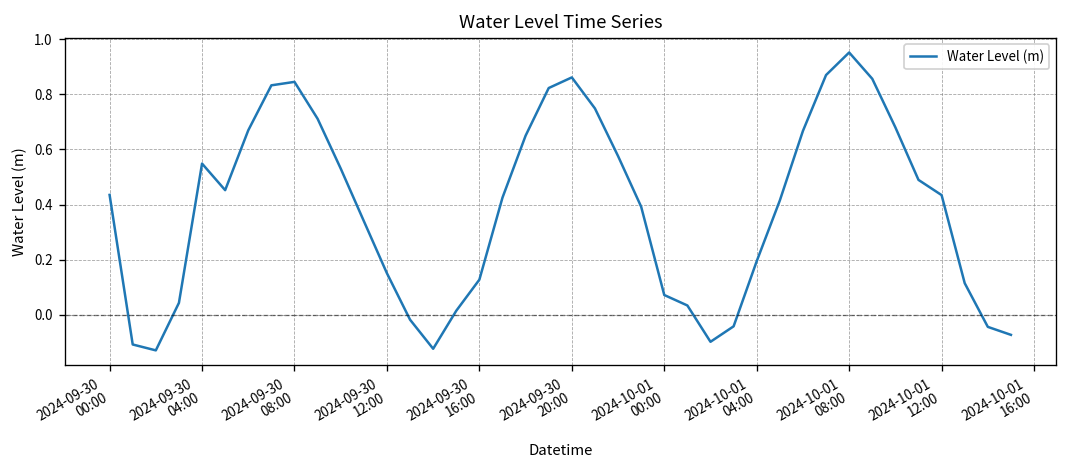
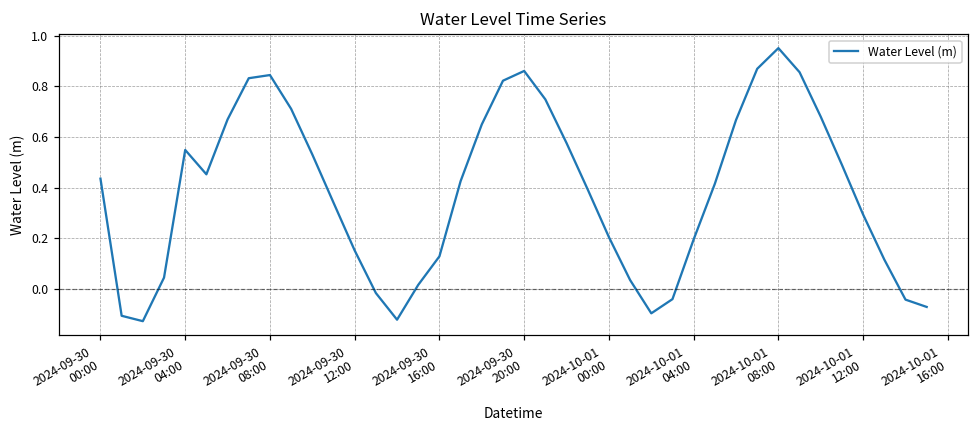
  {
    "2024-09-30 00:00": 0.43,
    "2024-09-30 04:00": 0.55,
    "2024-09-30 08:00": 0.84,
    "2024-09-30 12:00": 0.15,
    "2024-09-30 16:00": 0.13,
    "2024-09-30 20:00": 0.86,
-   "2024-10-01 00:00": 0.07,
+   "2024-10-01 00:00": 0.20,
    "2024-10-01 04:00": 0.19,
    "2024-10-01 08:00": 0.95,
-   "2024-10-01 12:00": 0.43
+   "2024-10-01 12:00": 0.29
  }
